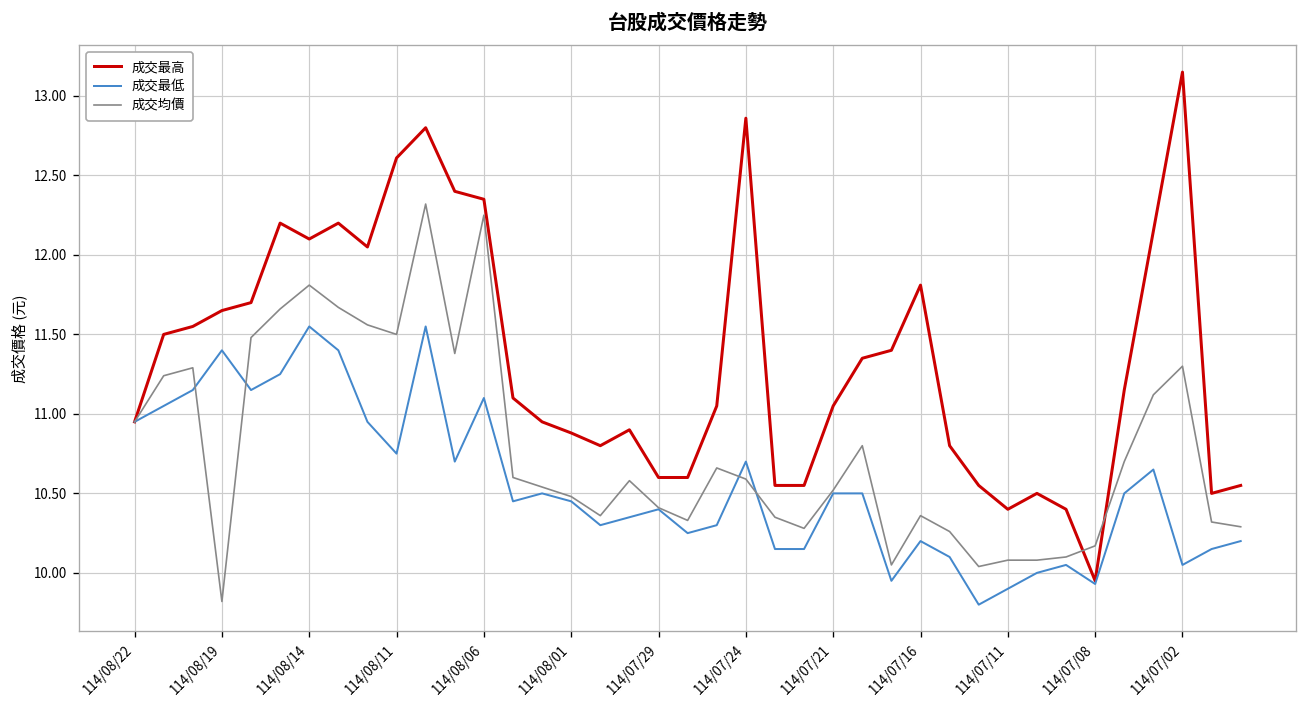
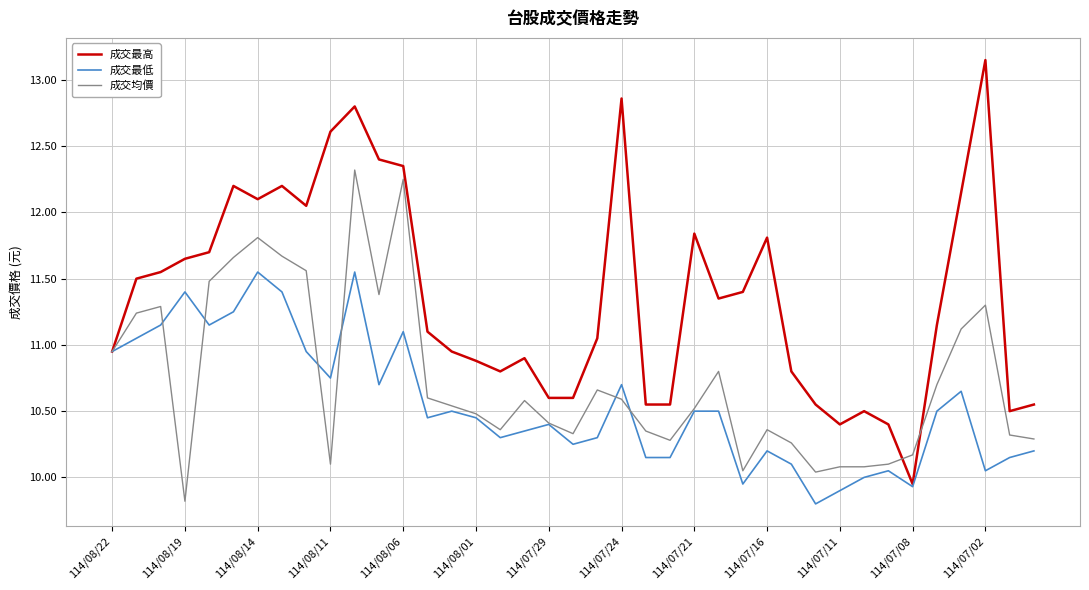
  {
    "成交最高": {
      "114/08/19": 11.65,
      "114/08/14": 12.10,
      "114/08/11": 12.61,
      "114/08/06": 12.35,
      "114/08/01": 10.88,
      "114/07/29": 10.60,
      "114/07/24": 12.86,
-     "114/07/21": 11.05,
+     "114/07/21": 11.84,
      "114/07/16": 11.81,
      "114/07/11": 10.40,
      "114/07/08": 9.95,
      "114/07/02": 13.15
    },
    "成交最低": {
      "114/08/19": 11.40,
      "114/08/14": 11.55,
      "114/08/11": 10.75,
      "114/08/06": 11.10,
      "114/08/01": 10.45,
      "114/07/24": 10.70,
      "114/07/21": 10.50,
      "114/07/16": 10.20,
      "114/07/11": 9.90,
      "114/07/08": 9.93,
      "114/07/02": 10.05
    },
    "成交均價": {
      "114/08/19": 9.82,
      "114/08/14": 11.8,
-     "114/08/11": 11.5,
+     "114/08/11": 10.1,
      "114/08/06": 12.25,
      "114/08/01": 10.48,
      "114/07/24": 10.6,
      "114/07/21": 10.52,
      "114/07/16": 10.36,
      "114/07/11": 10.08,
      "114/07/08": 10.17,
      "114/07/02": 11.3
    }
  }
